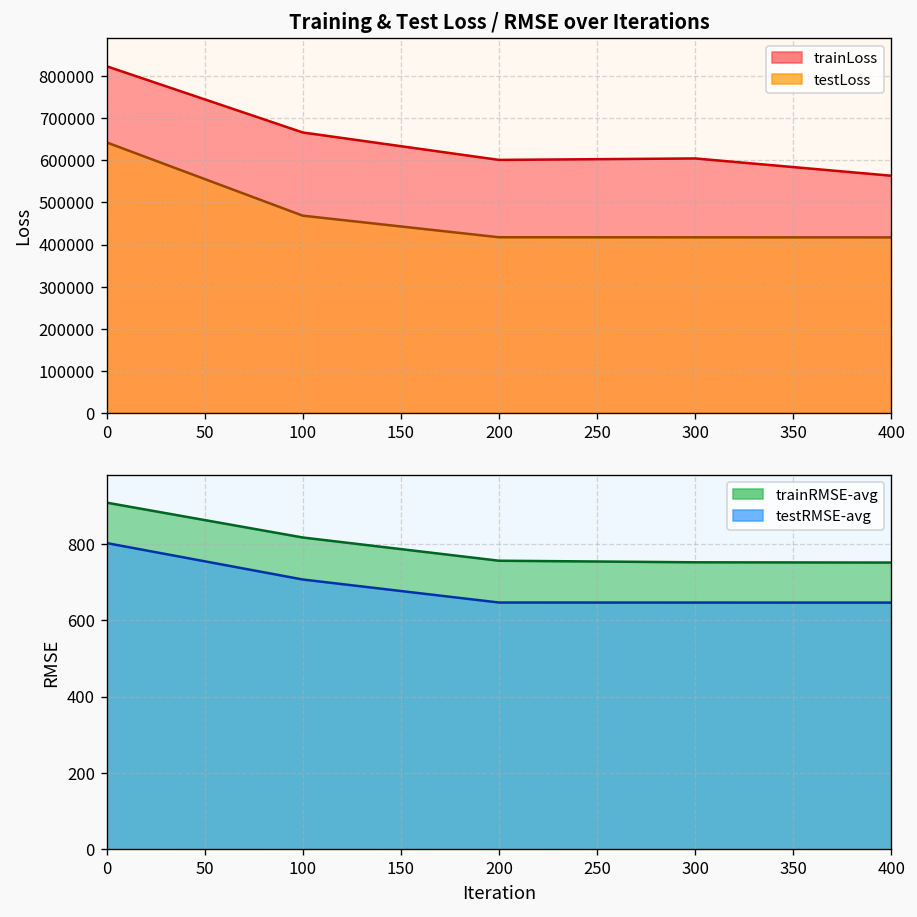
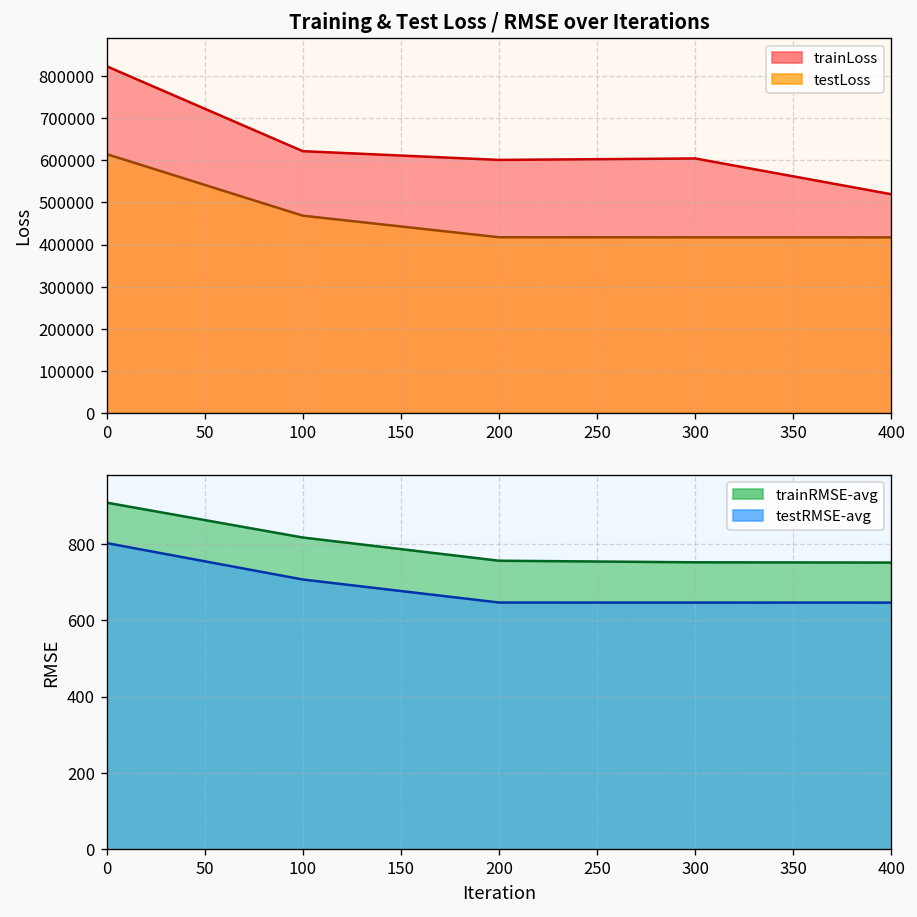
  {
    "Training & Test Loss / RMSE over Iterations": {
      "trainLoss": {
        "0": 820000,
-       "100": 670000,
+       "100": 620000,
        "200": 600000,
        "300": 600000,
-       "400": 560000
+       "400": 520000
      },
      "testLoss": {
-       "0": 640000,
+       "0": 610000,
        "100": 470000,
        "200": 420000,
        "300": 420000,
        "400": 420000
      }
    }
  }
